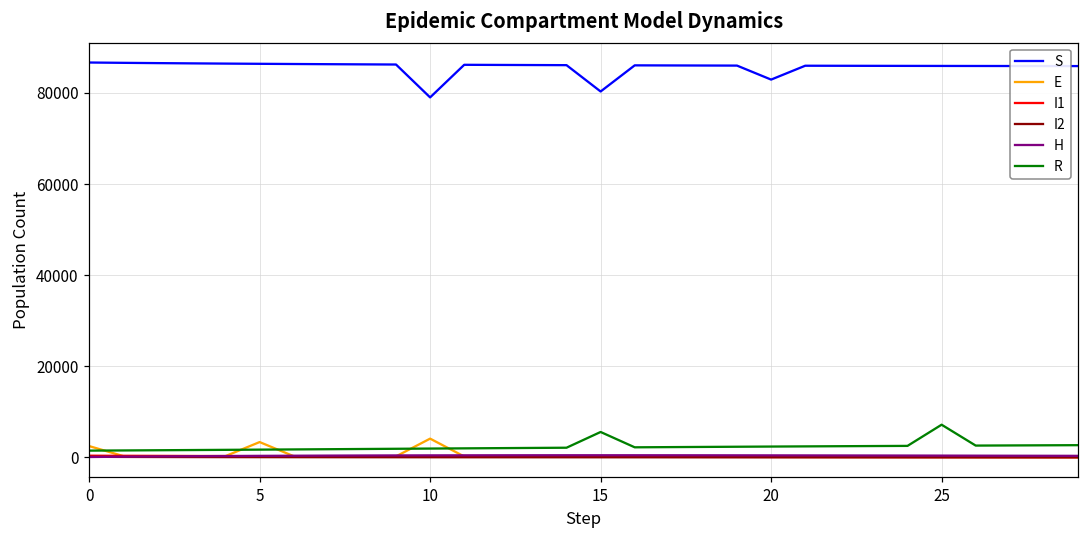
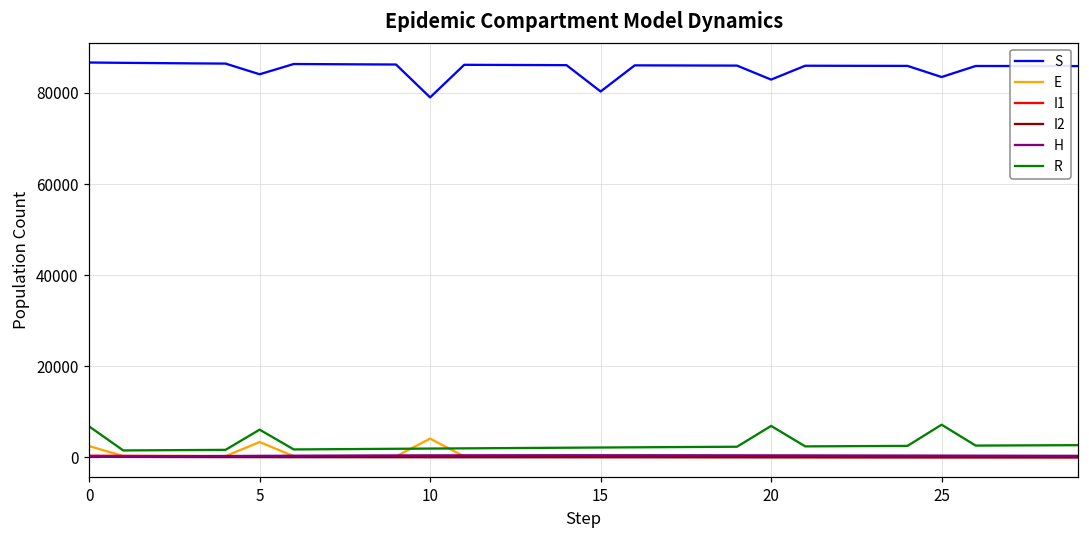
  {
    "S": {
      "0": 87000,
-     "5": 86000,
+     "5": 84000,
      "10": 79000,
      "15": 80000,
      "20": 83000,
-     "25": 86000
+     "25": 83000
    },
    "E": {
      "0": 2000,
      "5": 3000,
      "10": 4000
    },
    "R": {
-     "0": 1000,
-     "5": 2000,
+     "0": 7000,
+     "5": 6000,
      "10": 2000,
-     "15": 6000,
-     "20": 2000,
+     "15": 2000,
+     "20": 7000,
      "25": 7000
    }
  }
